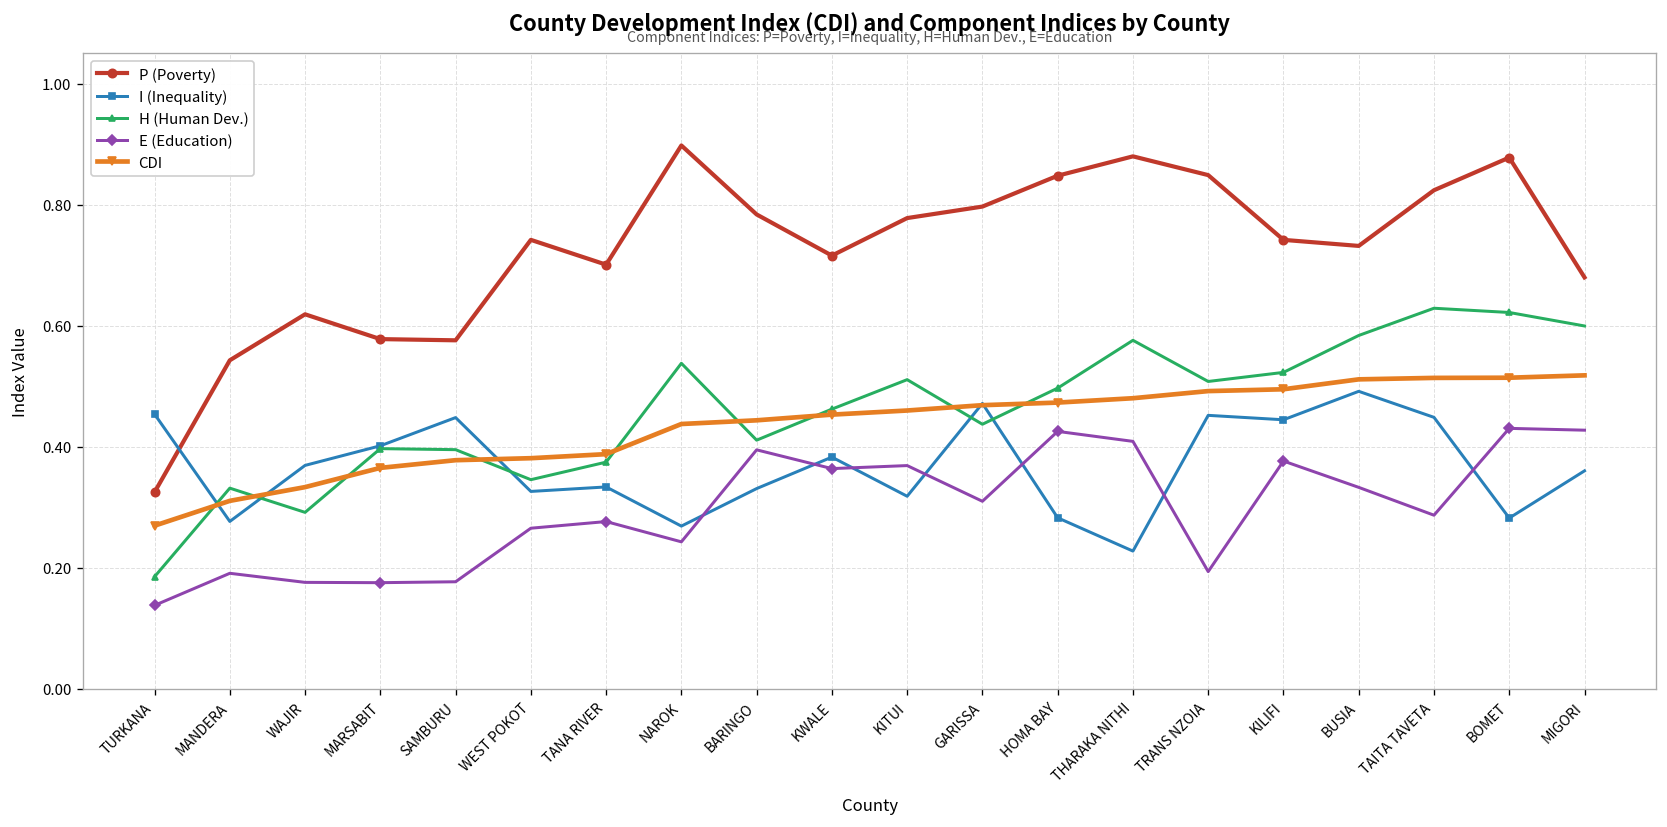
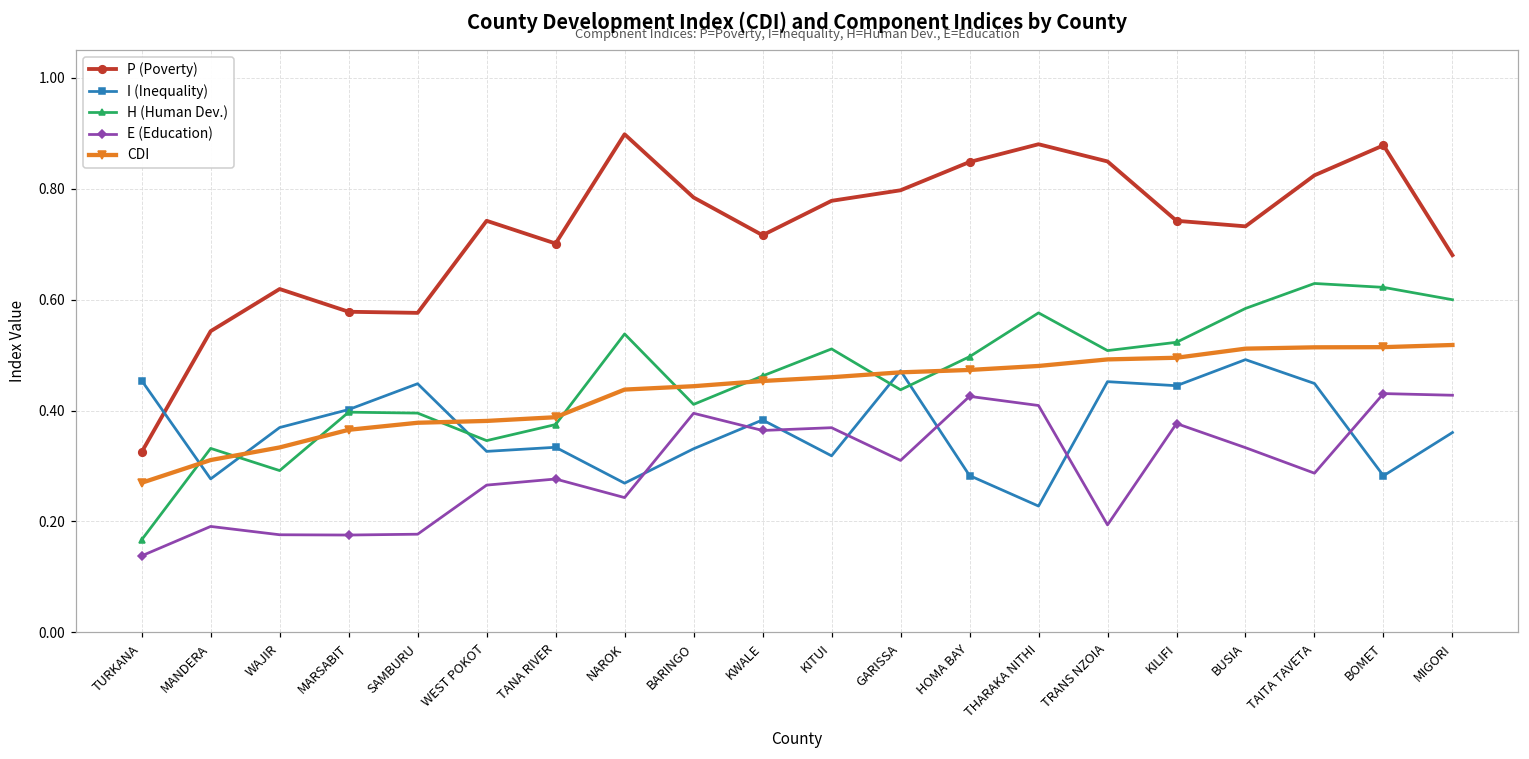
  {
    "P (Poverty)": {
      "TURKANA": 0.33,
      "MANDERA": 0.54,
      "WAJIR": 0.62,
      "MARSABIT": 0.58,
      "SAMBURU": 0.58,
      "WEST POKOT": 0.74,
      "TANA RIVER": 0.70,
      "NAROK": 0.90,
      "BARINGO": 0.78,
      "KWALE": 0.72,
      "KITUI": 0.78,
      "GARISSA": 0.80,
      "HOMA BAY": 0.85,
      "THARAKA NITHI": 0.88,
      "TRANS NZOIA": 0.85,
      "KILIFI": 0.74,
      "BUSIA": 0.73,
      "TAITA TAVETA": 0.82,
      "BOMET": 0.88,
      "MIGORI": 0.68
    },
    "I (Inequality)": {
      "TURKANA": 0.45,
      "MANDERA": 0.28,
      "WAJIR": 0.37,
      "SAMBURU": 0.45,
      "WEST POKOT": 0.33,
      "TANA RIVER": 0.33,
      "NAROK": 0.27,
      "BARINGO": 0.33,
      "KWALE": 0.38,
      "KITUI": 0.32,
      "HOMA BAY": 0.28,
      "THARAKA NITHI": 0.23,
      "TRANS NZOIA": 0.45,
      "KILIFI": 0.44,
      "BUSIA": 0.49,
      "TAITA TAVETA": 0.45,
      "BOMET": 0.28,
      "MIGORI": 0.36
    },
    "H (Human Dev.)": {
-     "TURKANA": 0.19,
+     "TURKANA": 0.17,
      "MANDERA": 0.33,
      "WAJIR": 0.29,
      "SAMBURU": 0.40,
      "WEST POKOT": 0.35,
      "TANA RIVER": 0.37,
      "NAROK": 0.54,
      "BARINGO": 0.41,
      "KWALE": 0.46,
      "KITUI": 0.51,
      "GARISSA": 0.44,
      "HOMA BAY": 0.50,
      "THARAKA NITHI": 0.58,
      "TRANS NZOIA": 0.51,
      "KILIFI": 0.52,
      "BUSIA": 0.58,
      "TAITA TAVETA": 0.63,
      "BOMET": 0.62,
      "MIGORI": 0.60
    },
    "E (Education)": {
      "TURKANA": 0.14,
      "MANDERA": 0.19,
      "WAJIR": 0.18,
      "MARSABIT": 0.18,
      "SAMBURU": 0.18,
      "WEST POKOT": 0.27,
      "TANA RIVER": 0.28,
      "NAROK": 0.24,
      "BARINGO": 0.40,
      "KWALE": 0.36,
      "KITUI": 0.37,
      "GARISSA": 0.31,
      "HOMA BAY": 0.43,
      "THARAKA NITHI": 0.41,
      "TRANS NZOIA": 0.19,
      "KILIFI": 0.38,
      "BUSIA": 0.33,
      "TAITA TAVETA": 0.29,
      "BOMET": 0.43,
      "MIGORI": 0.43
    },
    "CDI": {
      "TURKANA": 0.27,
      "MANDERA": 0.31,
      "WAJIR": 0.33,
      "MARSABIT": 0.37,
      "SAMBURU": 0.38,
      "WEST POKOT": 0.38,
      "TANA RIVER": 0.39,
      "NAROK": 0.44,
      "BARINGO": 0.44,
      "KWALE": 0.45,
      "KITUI": 0.46,
      "HOMA BAY": 0.47,
      "THARAKA NITHI": 0.48,
      "TRANS NZOIA": 0.49,
      "KILIFI": 0.50,
      "BUSIA": 0.51,
      "TAITA TAVETA": 0.51,
      "BOMET": 0.51,
      "MIGORI": 0.52
    }
  }
